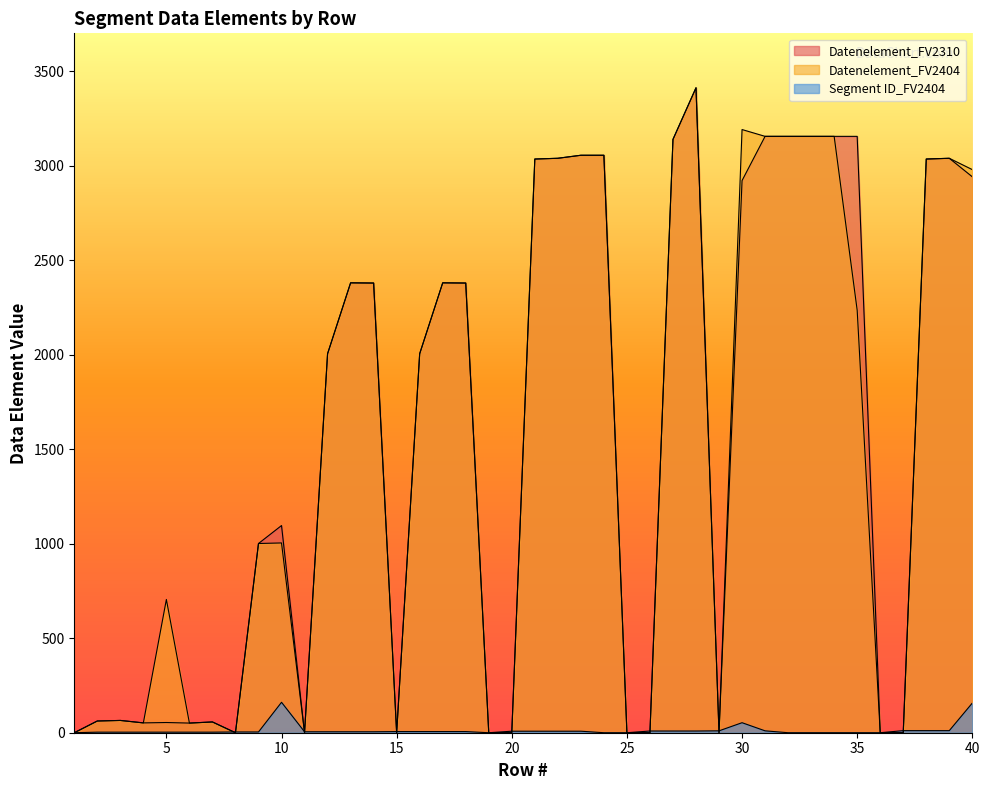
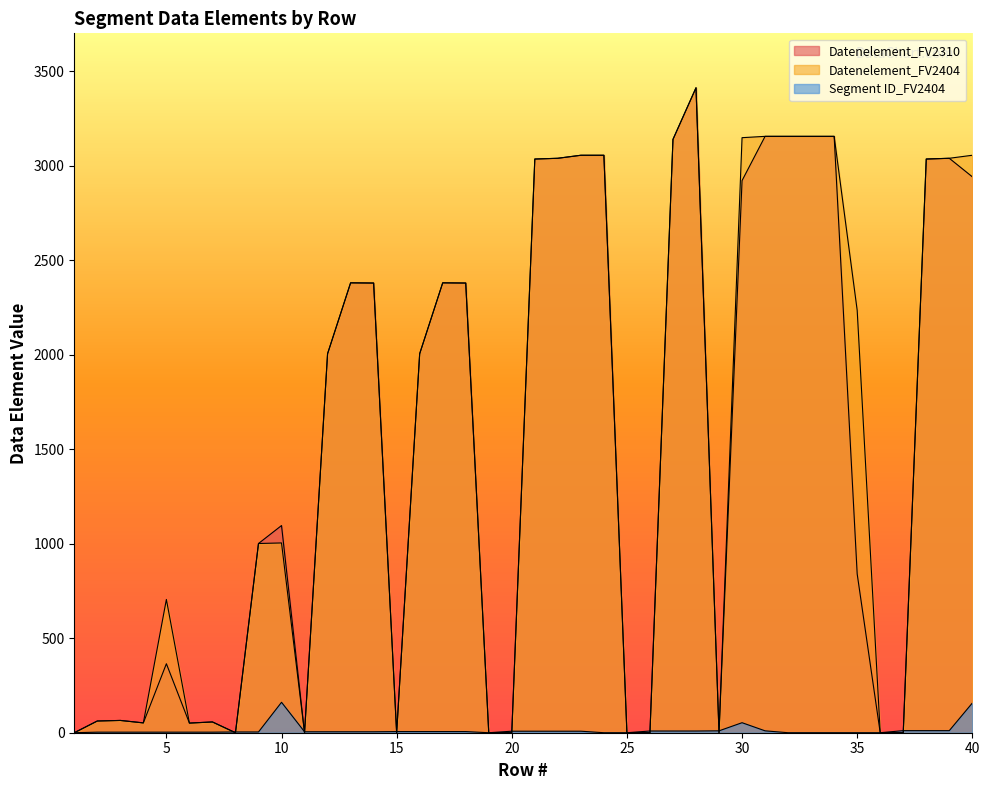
  {
    "Datenelement_FV2310": {
-     "5": 50,
+     "5": 370,
      "10": 1100,
      "30": 2920,
-     "35": 3160,
+     "35": 840,
      "40": 2940
    },
    "Datenelement_FV2404": {
      "5": 710,
      "10": 1000,
-     "30": 3190,
+     "30": 3150,
      "35": 2240,
-     "40": 2980
+     "40": 3060
    },
    "Segment ID_FV2404": {
      "5": 0,
      "10": 160,
      "30": 50,
      "35": 0,
      "40": 160
    }
  }
